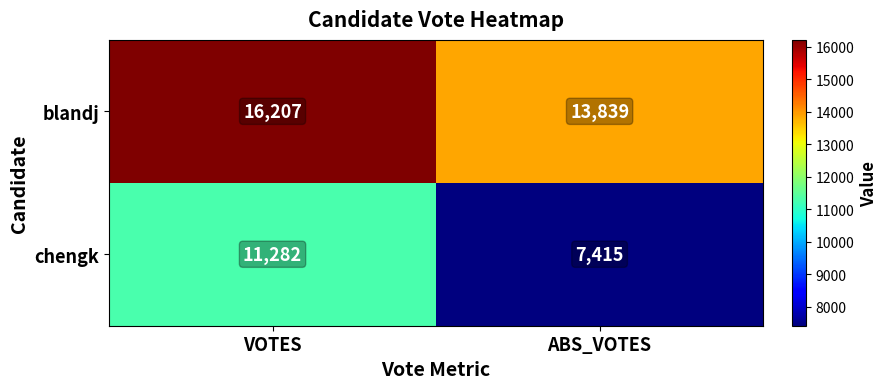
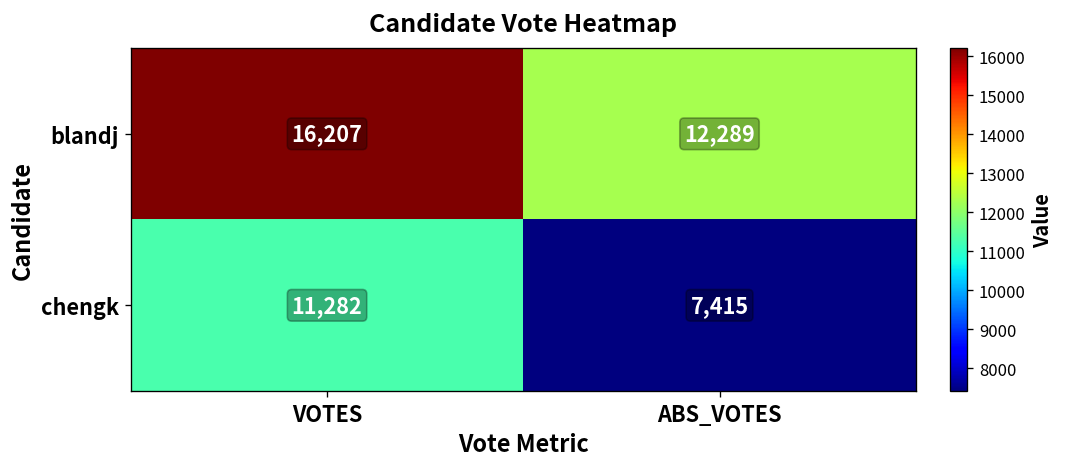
  {
    "blandj": {
-     "ABS_VOTES": "13,839"
+     "ABS_VOTES": "12,289"
    }
  }
